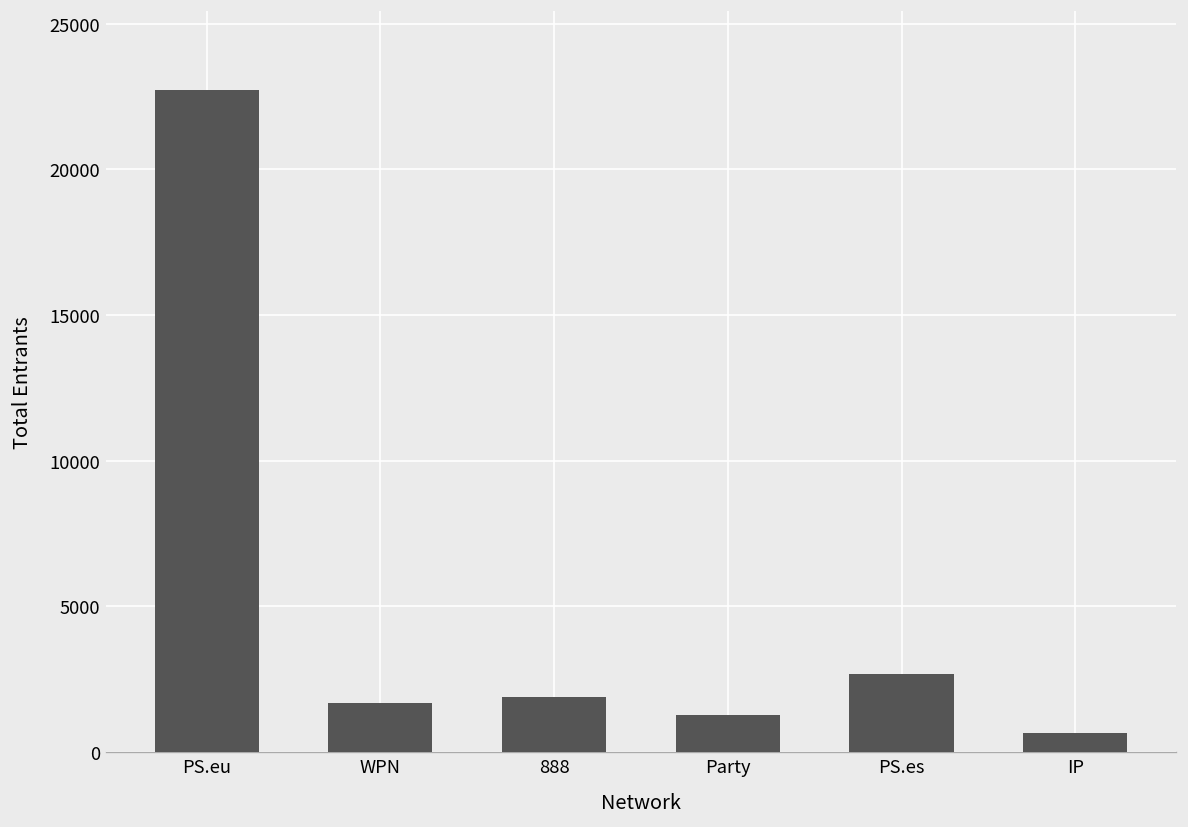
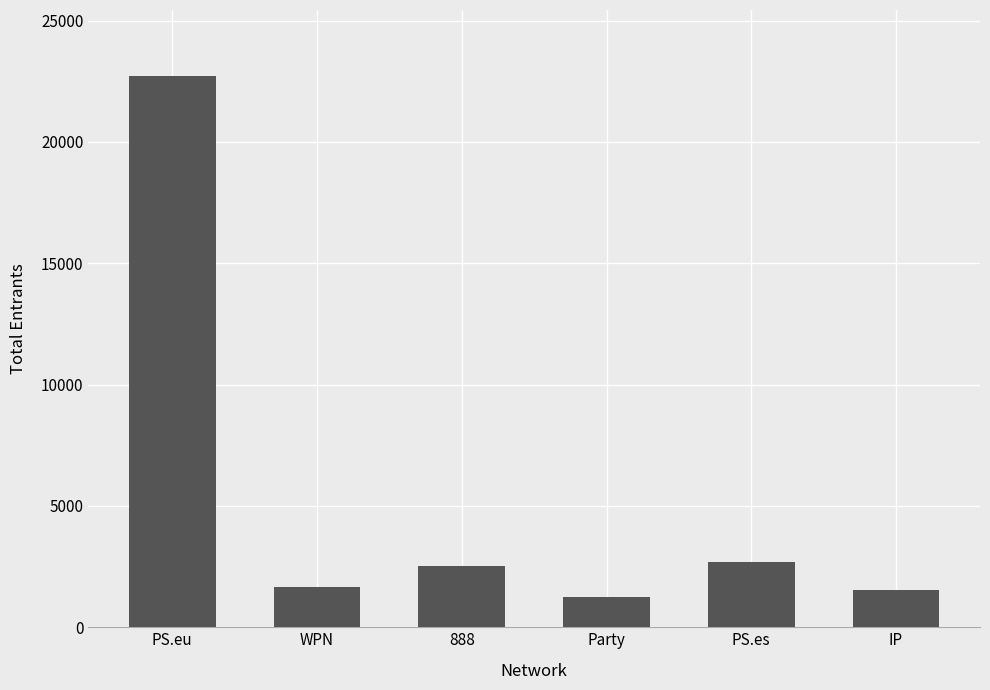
  {
    "PS.eu": 22700,
    "WPN": 1700,
-   "888": 1900,
+   "888": 2500,
    "Party": 1300,
    "PS.es": 2700,
-   "IP": 600
+   "IP": 1500
  }
